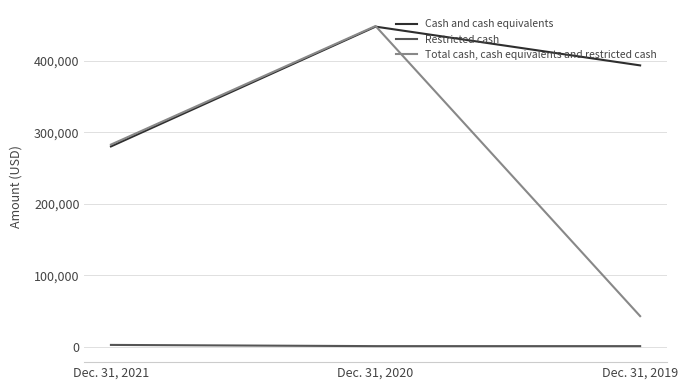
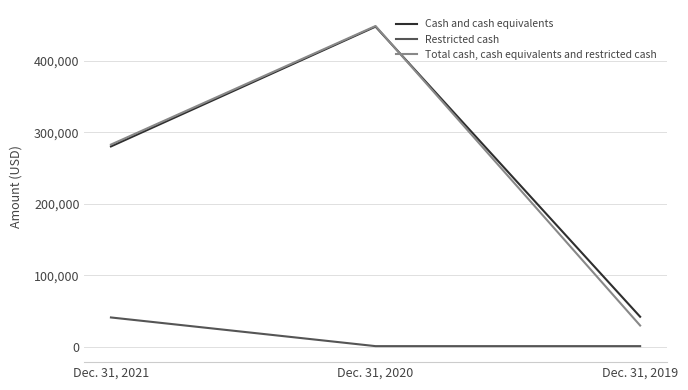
  {
    "Cash and cash equivalents": {
-     "Dec. 31, 2019": "390,000"
+     "Dec. 31, 2019": "40,000"
    },
    "Restricted cash": {
-     "Dec. 31, 2021": "0",
+     "Dec. 31, 2021": "40,000",
      "Dec. 31, 2020": "0",
      "Dec. 31, 2019": "0"
    },
    "Total cash, cash equivalents and restricted cash": {
-     "Dec. 31, 2019": "40,000"
+     "Dec. 31, 2019": "30,000"
    }
  }
